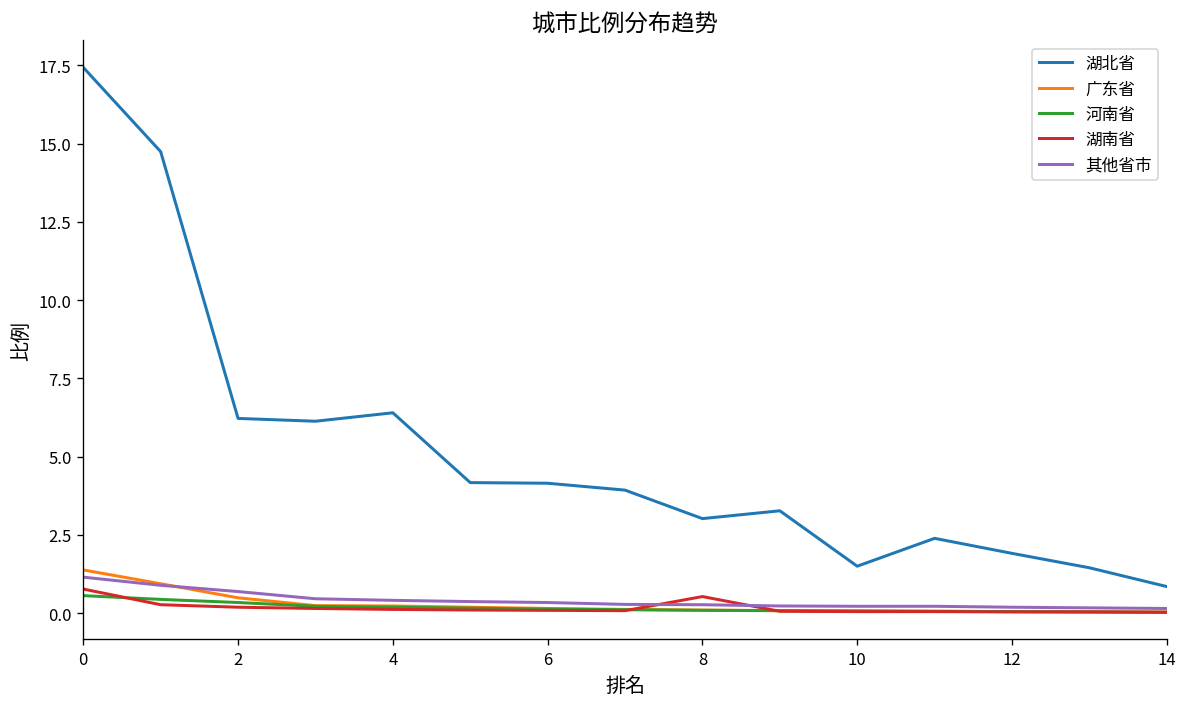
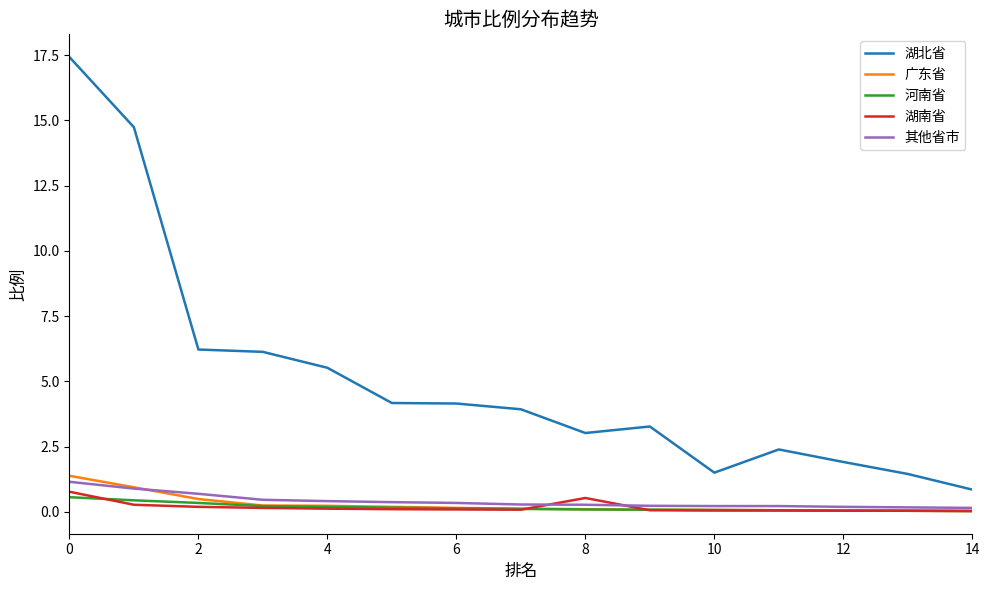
  {
    "湖北省": {
      "0": 17.4,
      "2": 6.2,
-     "4": 6.4,
+     "4": 5.5,
      "6": 4.2,
      "8": 3.0,
      "10": 1.5,
      "12": 1.9,
      "14": 0.9
    },
    "广东省": {
      "0": 1.4,
      "2": 0.5
    },
    "河南省": {
      "0": 0.6,
      "2": 0.3
    },
    "湖南省": {
      "0": 0.8,
      "2": 0.2,
      "8": 0.5
    },
    "其他省市": {
      "0": 1.2,
      "2": 0.7,
      "4": 0.4,
      "6": 0.3,
      "8": 0.3,
      "10": 0.2,
      "12": 0.2,
      "14": 0.2
    }
  }
